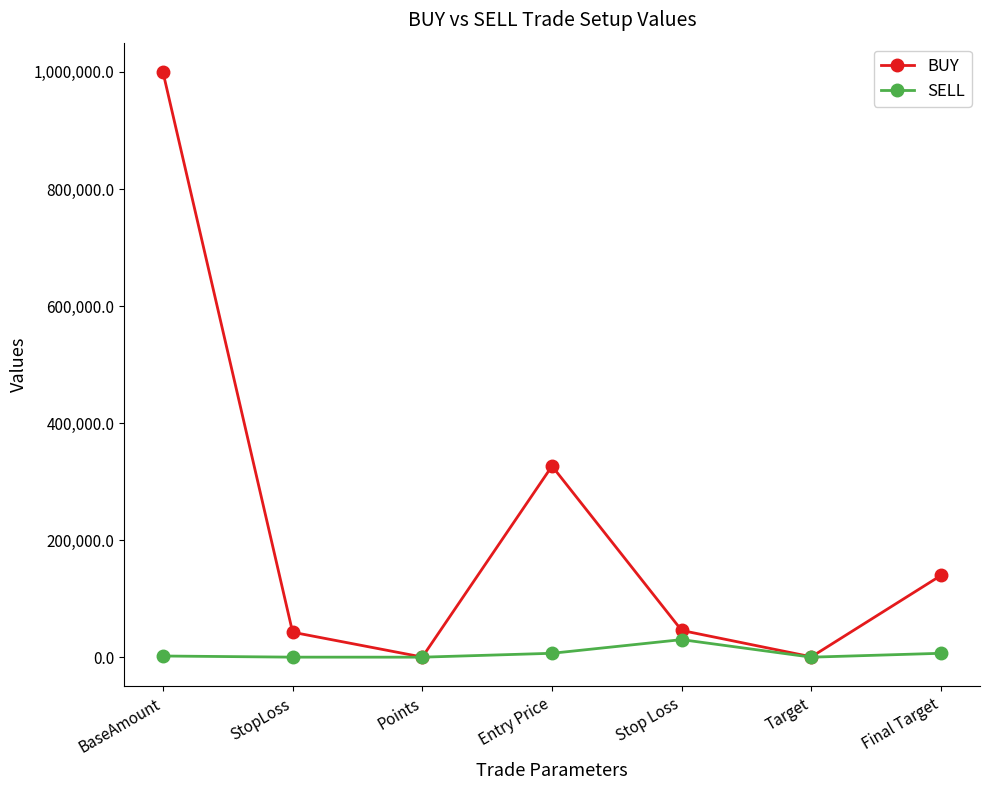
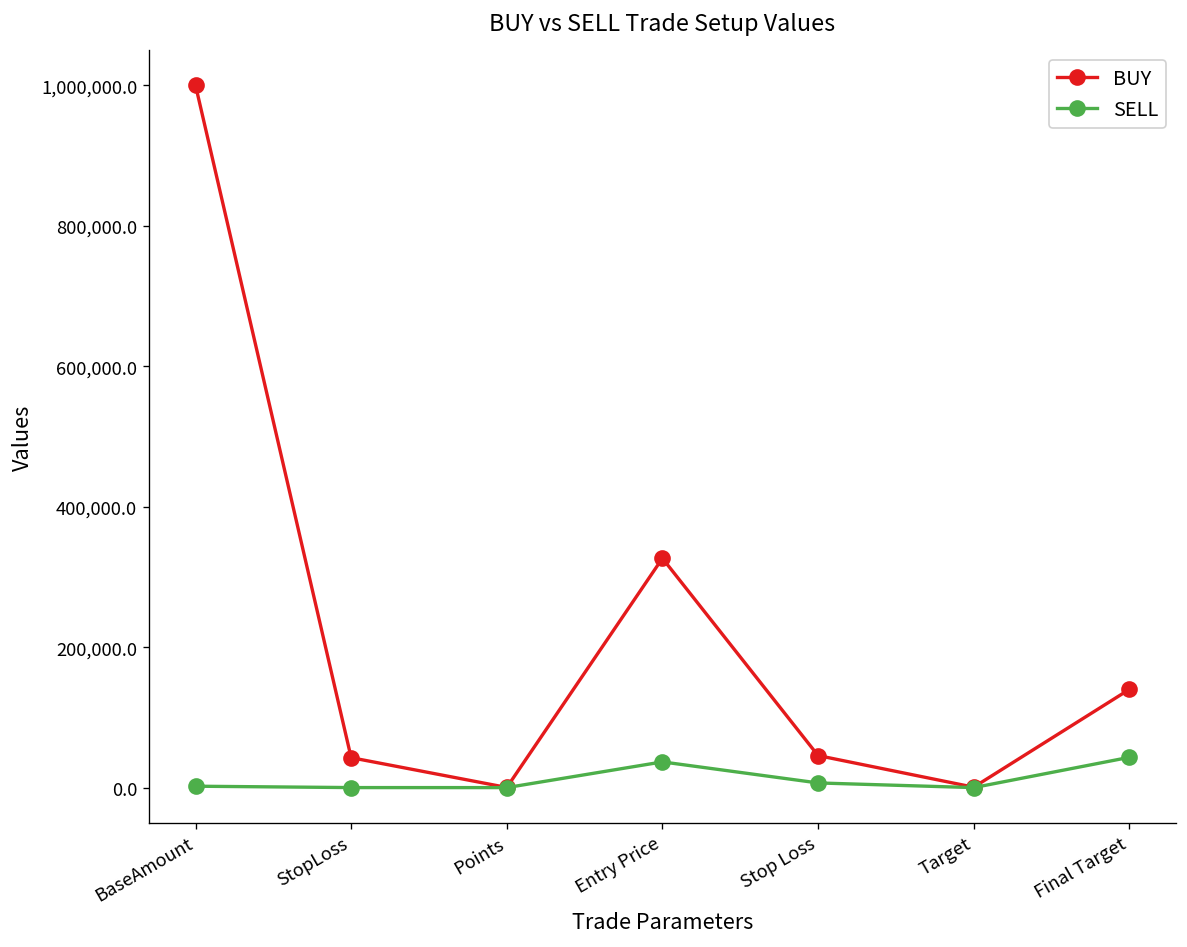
  {
    "BUY": {
      "BaseAmount": "1,000,000",
      "StopLoss": "40,000",
      "Entry Price": "330,000",
      "Stop Loss": "50,000",
      "Final Target": "140,000"
    },
    "SELL": {
      "BaseAmount": "0",
      "StopLoss": "0",
-     "Entry Price": "10,000",
-     "Stop Loss": "30,000",
-     "Final Target": "10,000"
+     "Entry Price": "40,000",
+     "Stop Loss": "10,000",
+     "Final Target": "40,000"
    }
  }
